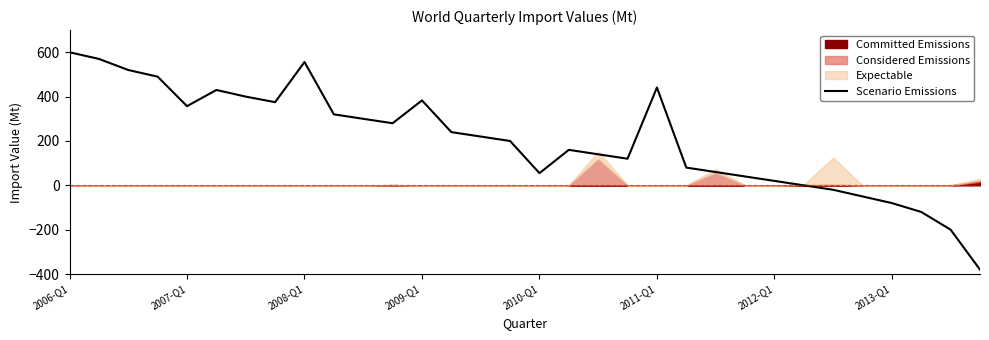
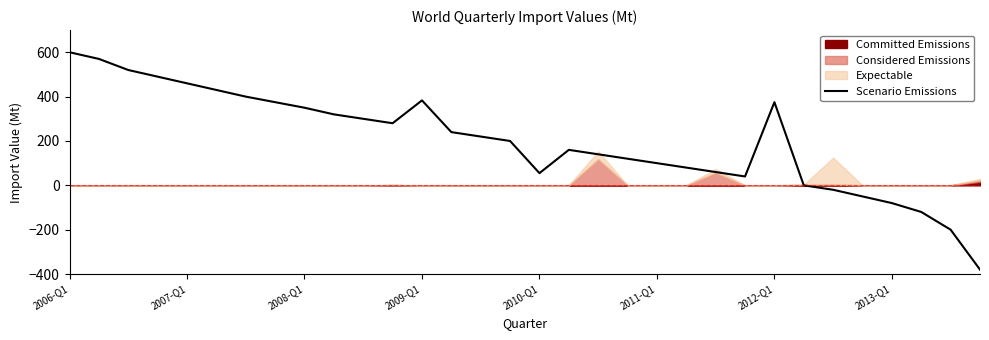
  {
    "Scenario Emissions": {
      "2006-Q1": 600,
-     "2007-Q1": 360,
-     "2008-Q1": 560,
+     "2007-Q1": 460,
+     "2008-Q1": 350,
      "2009-Q1": 380,
      "2010-Q1": 60,
-     "2011-Q1": 440,
-     "2012-Q1": 20,
+     "2011-Q1": 100,
+     "2012-Q1": 380,
      "2013-Q1": -80
    }
  }
